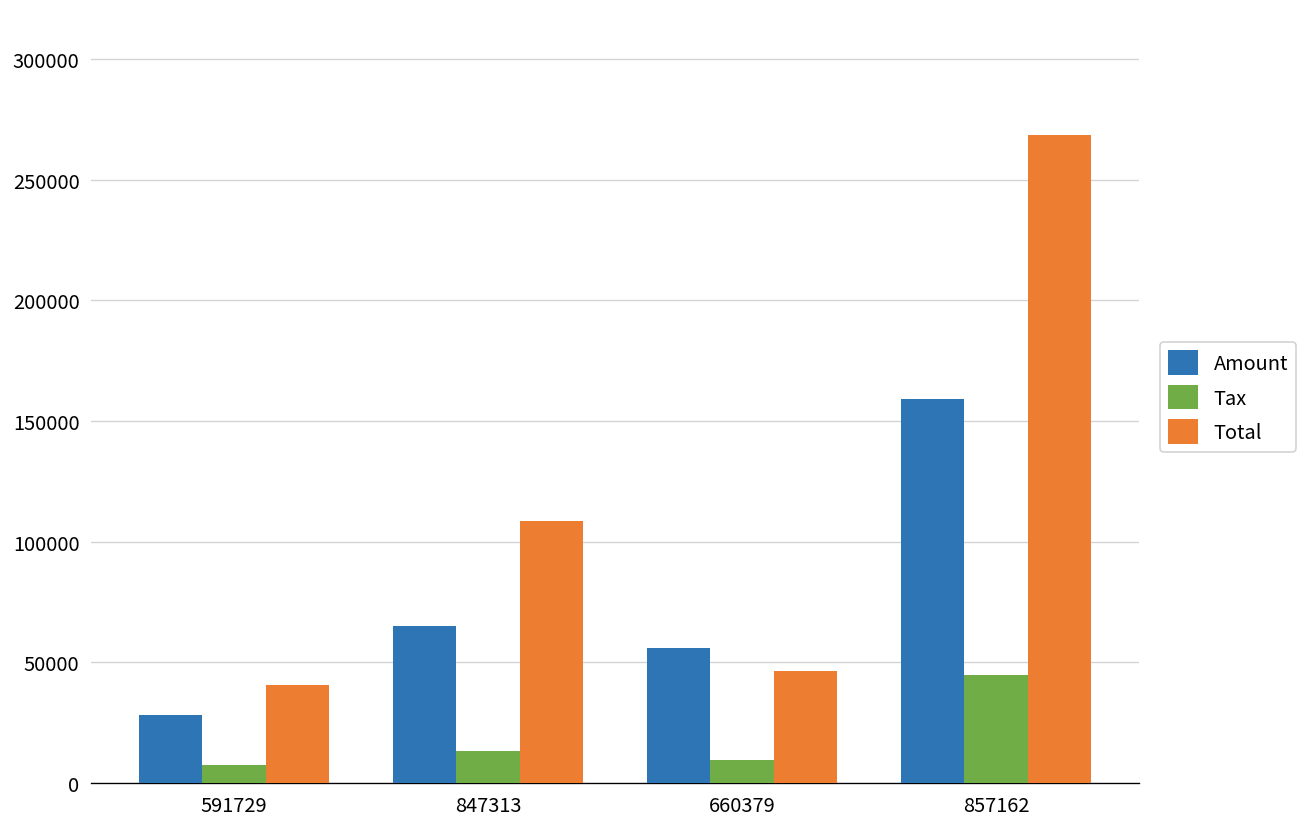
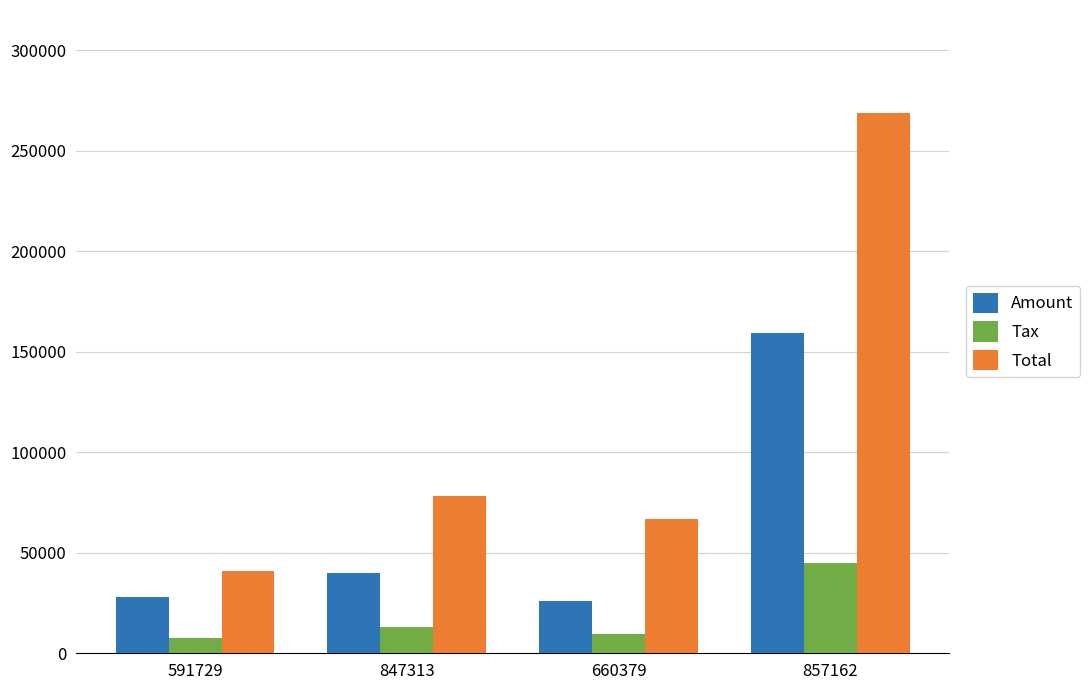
  {
    "Amount": {
      "591729": 28000,
-     "847313": 65000,
-     "660379": 56000,
+     "847313": 40000,
+     "660379": 26000,
      "857162": 159000
    },
    "Tax": {
      "591729": 7000,
      "847313": 13000,
      "660379": 10000,
      "857162": 45000
    },
    "Total": {
      "591729": 41000,
-     "847313": 109000,
-     "660379": 46000,
+     "847313": 78000,
+     "660379": 67000,
      "857162": 269000
    }
  }
